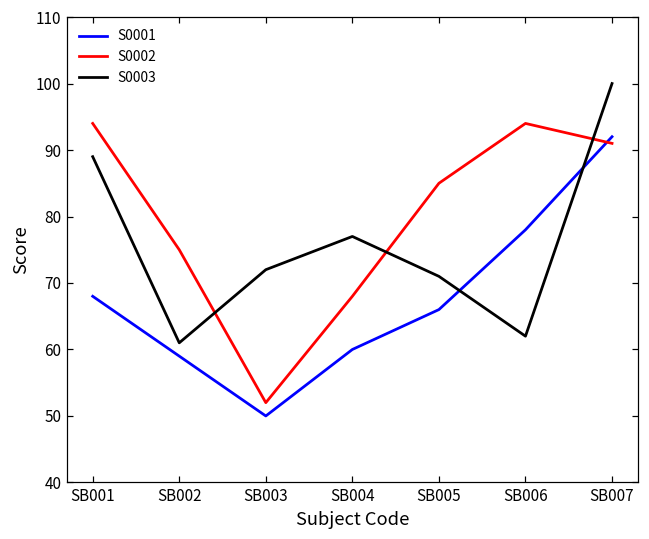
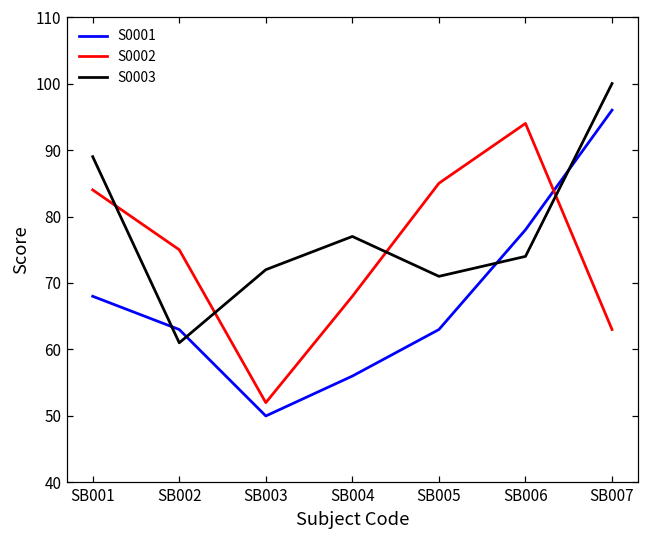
  {
    "S0001": {
      "SB001": 68,
-     "SB002": 59,
+     "SB002": 63,
      "SB003": 50,
-     "SB004": 60,
-     "SB005": 66,
+     "SB004": 56,
+     "SB005": 63,
      "SB006": 78,
-     "SB007": 92
+     "SB007": 96
    },
    "S0002": {
-     "SB001": 94,
+     "SB001": 84,
      "SB002": 75,
      "SB003": 52,
      "SB004": 68,
      "SB005": 85,
      "SB006": 94,
-     "SB007": 91
+     "SB007": 63
    },
    "S0003": {
      "SB001": 89,
      "SB002": 61,
      "SB003": 72,
      "SB004": 77,
      "SB005": 71,
-     "SB006": 62,
+     "SB006": 74,
      "SB007": 100
    }
  }
